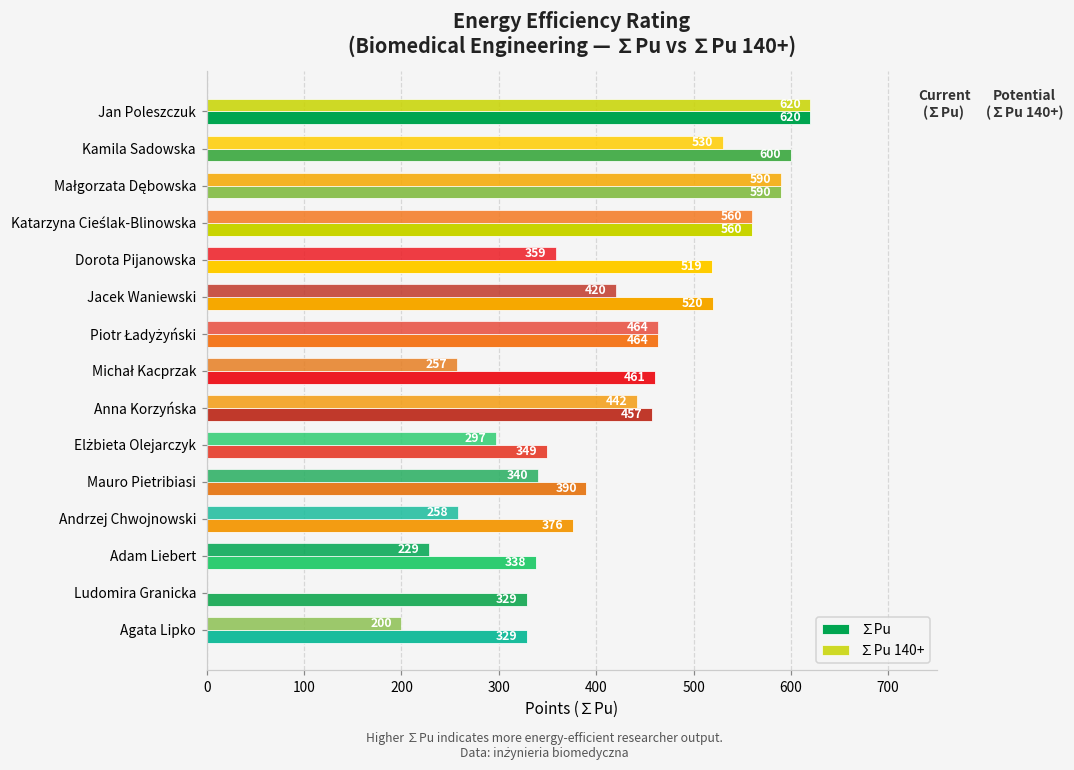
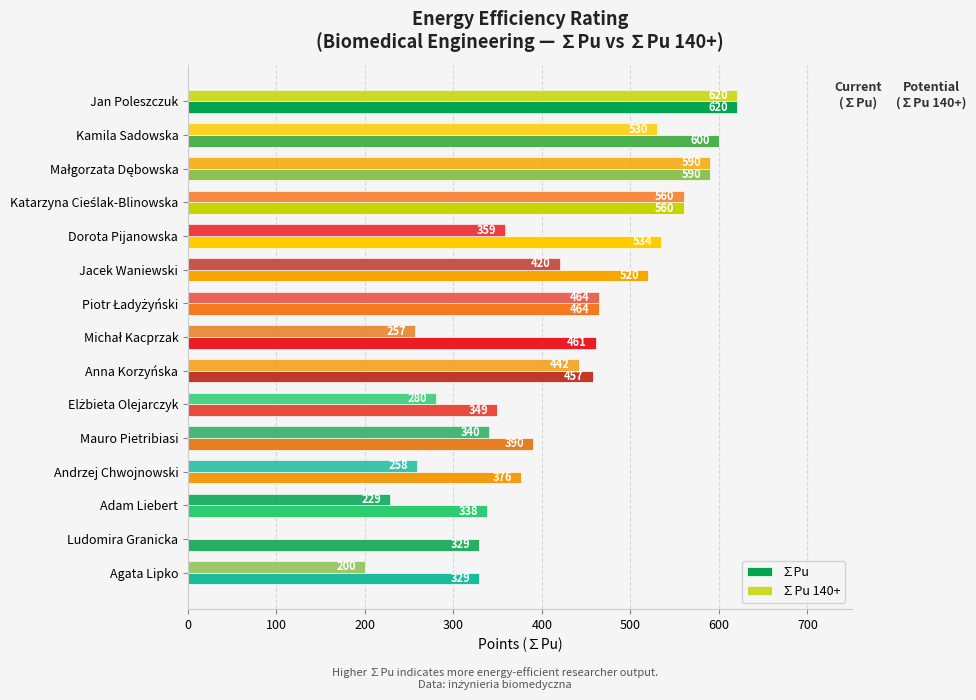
  {
    "∑Pu": {
      "Jan Poleszczuk": 620,
      "Kamila Sadowska": 600,
      "Małgorzata Dębowska": 590,
      "Katarzyna Cieślak-Blinowska": 560,
-     "Dorota Pijanowska": 519,
+     "Dorota Pijanowska": 534,
      "Jacek Waniewski": 520,
      "Piotr Ładyżyński": 464,
      "Michał Kacprzak": 461,
      "Anna Korzyńska": 457,
      "Elżbieta Olejarczyk": 349,
      "Mauro Pietribiasi": 390,
      "Andrzej Chwojnowski": 376,
      "Adam Liebert": 338,
      "Ludomira Granicka": 329,
      "Agata Lipko": 329
    },
    "∑Pu 140+": {
      "Jan Poleszczuk": 620,
      "Kamila Sadowska": 530,
      "Małgorzata Dębowska": 590,
      "Katarzyna Cieślak-Blinowska": 560,
      "Dorota Pijanowska": 359,
      "Jacek Waniewski": 420,
      "Piotr Ładyżyński": 464,
      "Michał Kacprzak": 257,
      "Anna Korzyńska": 442,
-     "Elżbieta Olejarczyk": 297,
+     "Elżbieta Olejarczyk": 280,
      "Mauro Pietribiasi": 340,
      "Andrzej Chwojnowski": 258,
      "Adam Liebert": 229,
      "Agata Lipko": 200
    }
  }
